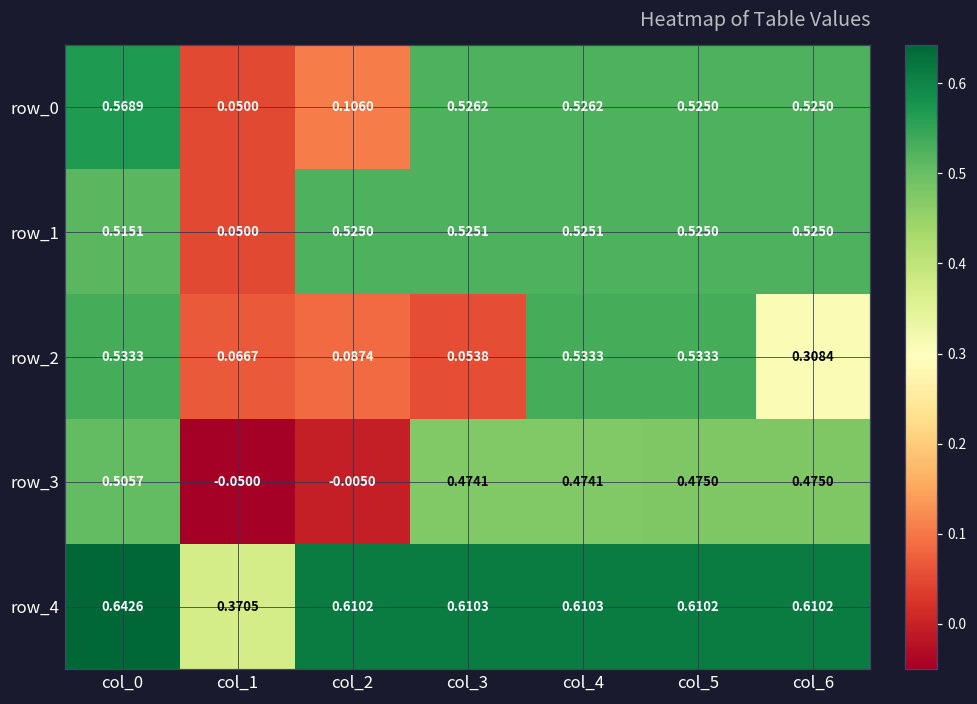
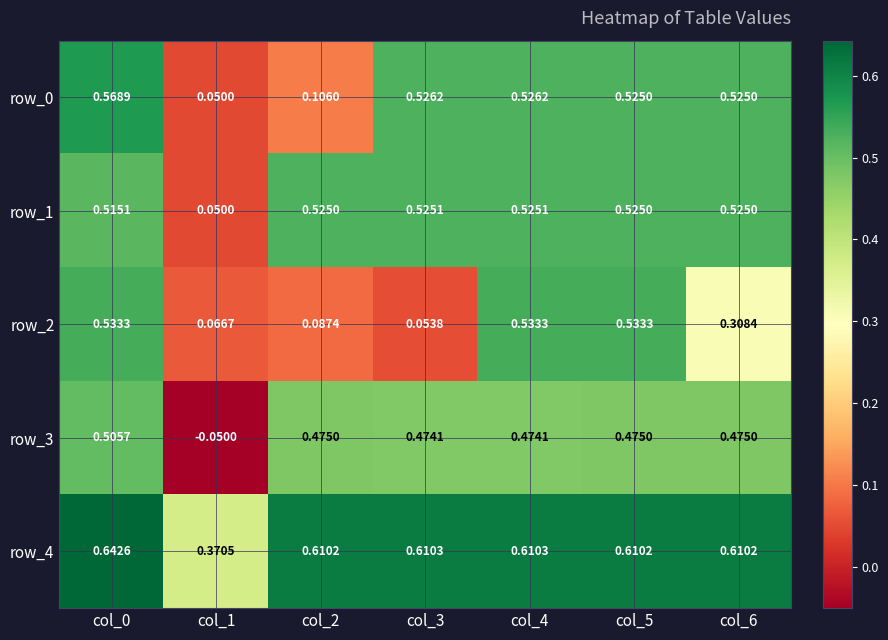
  {
    "row_0": {
      "col_0": 0.5689,
      "col_1": 0.0500,
      "col_2": 0.1060,
      "col_3": 0.5262,
      "col_4": 0.5262,
      "col_5": 0.5250,
      "col_6": 0.5250
    },
    "row_1": {
      "col_0": 0.5151,
      "col_1": 0.0500,
      "col_2": 0.5250,
      "col_3": 0.5251,
      "col_4": 0.5251,
      "col_5": 0.5250,
      "col_6": 0.5250
    },
    "row_2": {
      "col_0": 0.5333,
      "col_1": 0.0667,
      "col_2": 0.0874,
      "col_3": 0.0538,
      "col_4": 0.5333,
      "col_5": 0.5333,
      "col_6": 0.3084
    },
    "row_3": {
      "col_0": 0.5057,
      "col_1": -0.0500,
-     "col_2": -0.0050,
+     "col_2": 0.4750,
      "col_3": 0.4741,
      "col_4": 0.4741,
      "col_5": 0.4750,
      "col_6": 0.4750
    },
    "row_4": {
      "col_0": 0.6426,
      "col_1": 0.3705,
      "col_2": 0.6102,
      "col_3": 0.6103,
      "col_4": 0.6103,
      "col_5": 0.6102,
      "col_6": 0.6102
    }
  }
